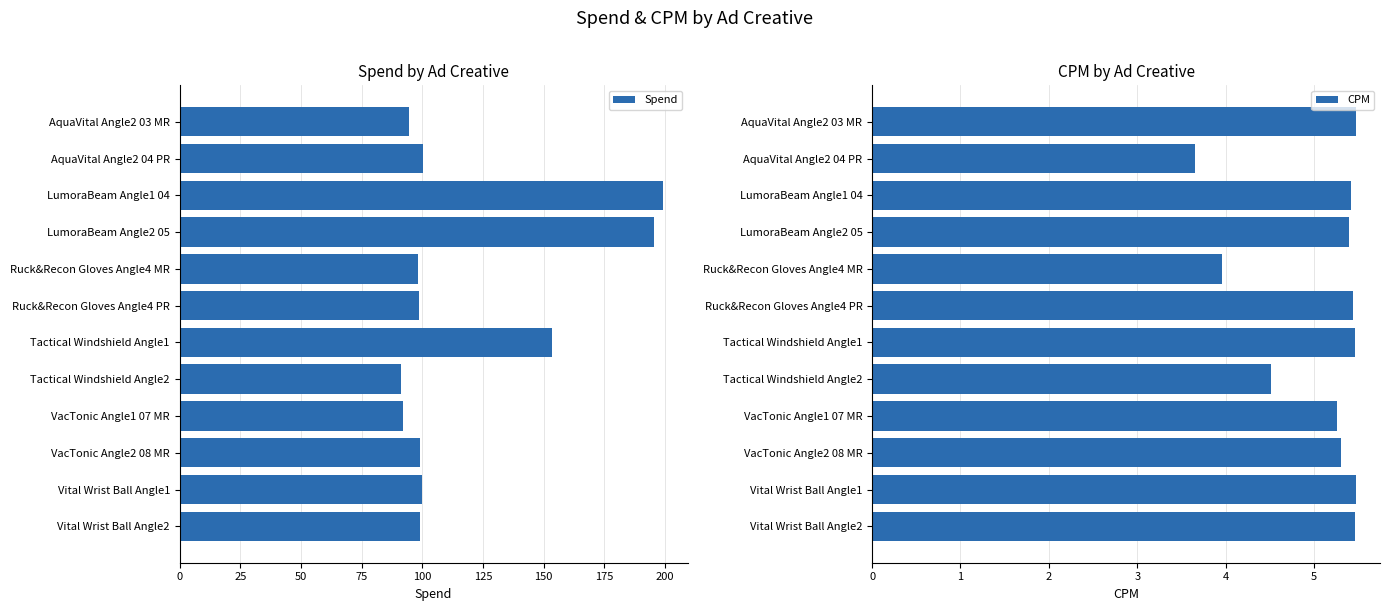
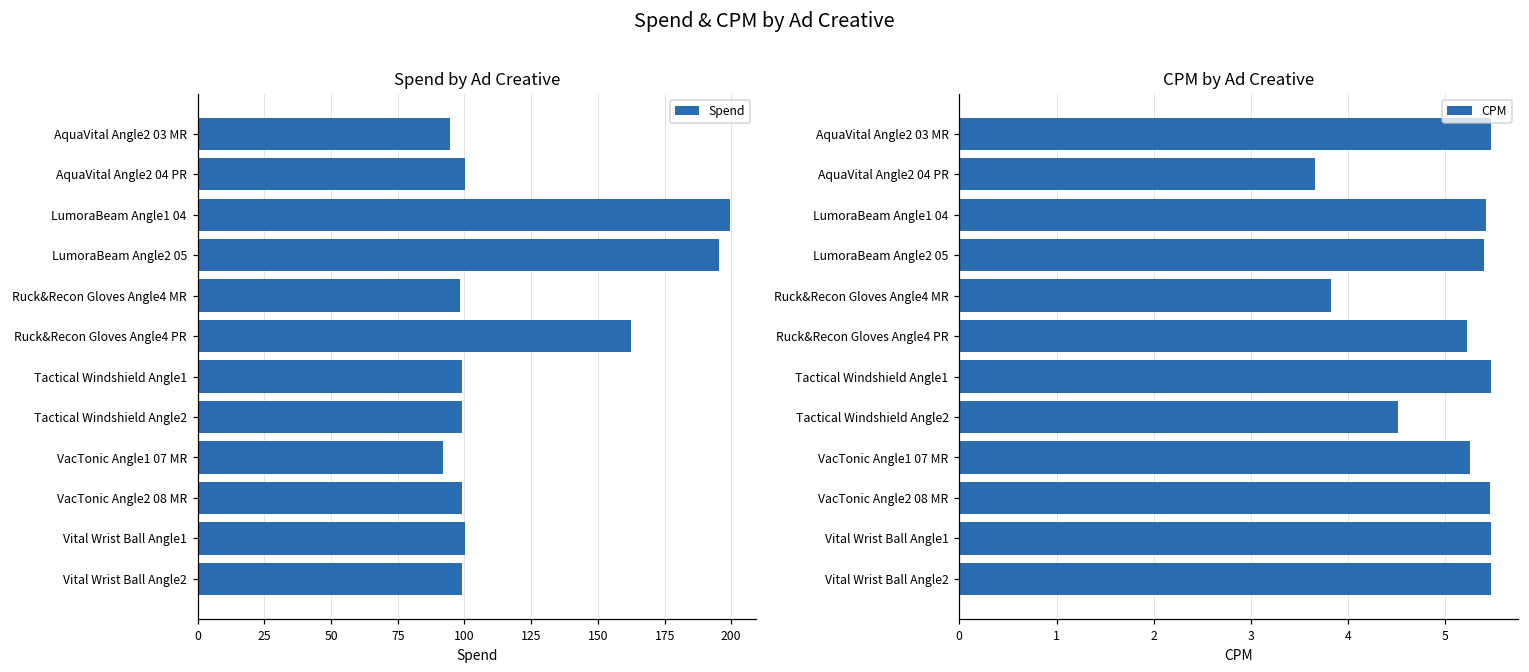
  {
    "Spend by Ad Creative": {
      "AquaVital Angle2 03 MR": 95,
      "AquaVital Angle2 04 PR": 100,
      "LumoraBeam Angle1 04": 199,
      "LumoraBeam Angle2 05": 196,
      "Ruck&Recon Gloves Angle4 MR": 98,
-     "Ruck&Recon Gloves Angle4 PR": 99,
-     "Tactical Windshield Angle1": 153,
-     "Tactical Windshield Angle2": 91,
+     "Ruck&Recon Gloves Angle4 PR": 163,
+     "Tactical Windshield Angle1": 99,
+     "Tactical Windshield Angle2": 99,
      "VacTonic Angle1 07 MR": 92,
      "VacTonic Angle2 08 MR": 99,
      "Vital Wrist Ball Angle1": 100,
      "Vital Wrist Ball Angle2": 99
    },
    "CPM by Ad Creative": {
      "AquaVital Angle2 03 MR": 5.5,
      "AquaVital Angle2 04 PR": 3.7,
      "LumoraBeam Angle1 04": 5.4,
      "LumoraBeam Angle2 05": 5.4,
-     "Ruck&Recon Gloves Angle4 MR": 4.0,
-     "Ruck&Recon Gloves Angle4 PR": 5.4,
+     "Ruck&Recon Gloves Angle4 MR": 3.8,
+     "Ruck&Recon Gloves Angle4 PR": 5.2,
      "Tactical Windshield Angle1": 5.5,
      "Tactical Windshield Angle2": 4.5,
      "VacTonic Angle1 07 MR": 5.3,
-     "VacTonic Angle2 08 MR": 5.3,
+     "VacTonic Angle2 08 MR": 5.5,
      "Vital Wrist Ball Angle1": 5.5,
      "Vital Wrist Ball Angle2": 5.5
    }
  }
